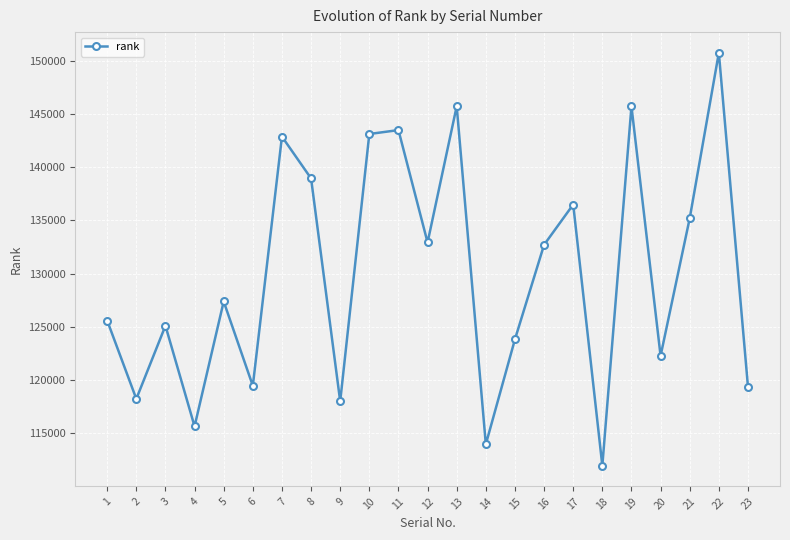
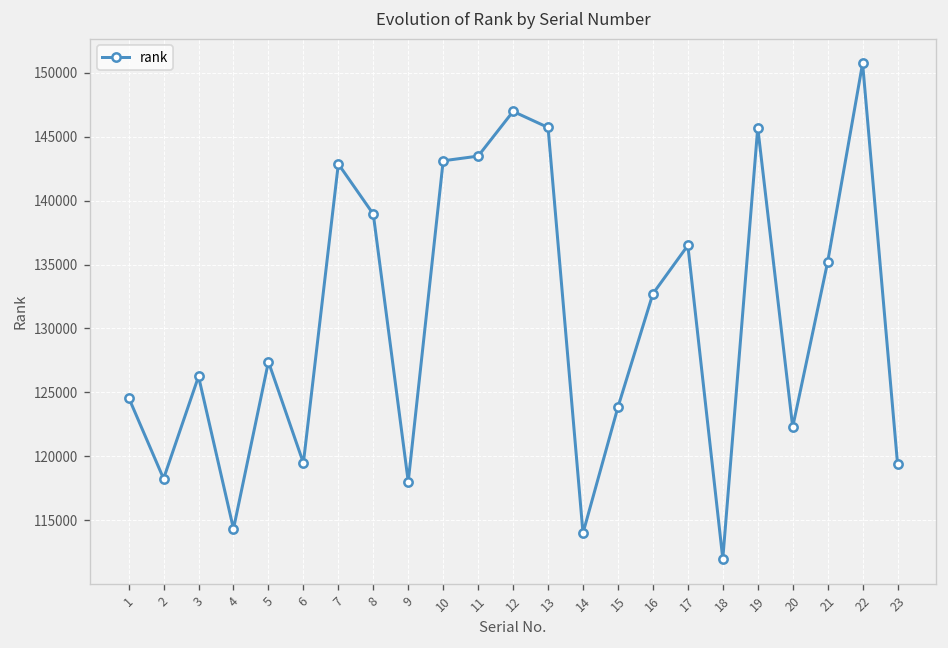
  {
-   "1": 125600,
+   "1": 124600,
    "2": 118200,
-   "3": 125100,
-   "4": 115700,
+   "3": 126200,
+   "4": 114300,
    "5": 127400,
    "6": 119500,
    "7": 142900,
    "8": 138900,
    "9": 118000,
    "10": 143100,
    "11": 143500,
-   "12": 132900,
+   "12": 147000,
    "13": 145700,
    "14": 114000,
    "15": 123800,
    "16": 132700,
    "17": 136500,
    "18": 112000,
    "19": 145700,
    "20": 122300,
    "21": 135200,
    "22": 150700,
    "23": 119400
  }
